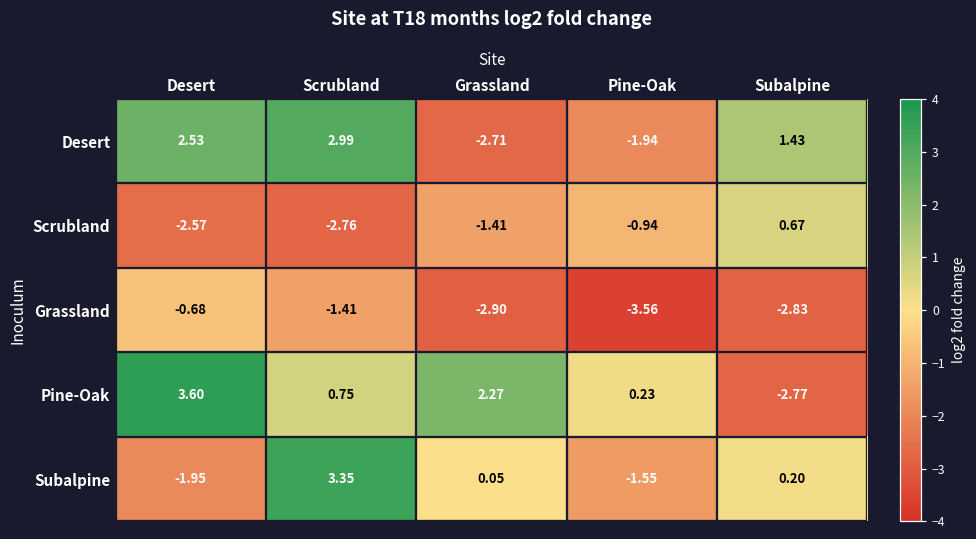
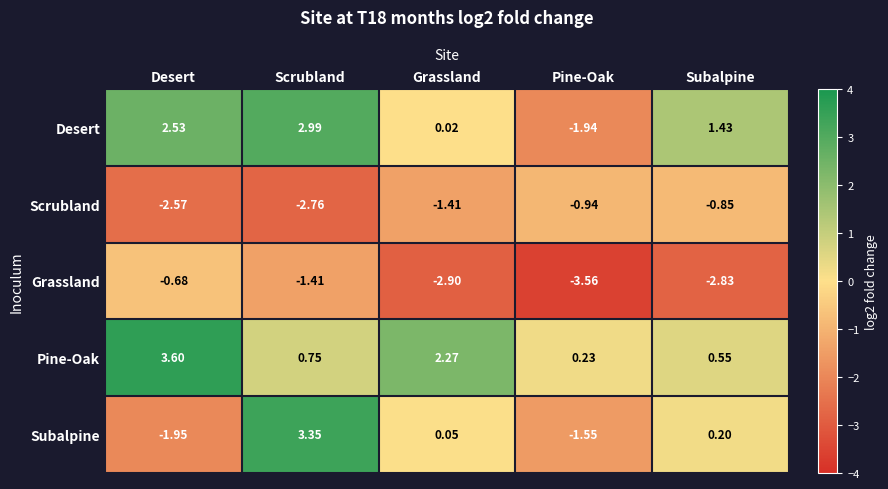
  {
    "Desert": {
      "Desert": 2.53,
      "Scrubland": 2.99,
-     "Grassland": -2.71,
+     "Grassland": 0.02,
      "Pine-Oak": -1.94,
      "Subalpine": 1.43
    },
    "Scrubland": {
      "Desert": -2.57,
      "Scrubland": -2.76,
      "Grassland": -1.41,
      "Pine-Oak": -0.94,
-     "Subalpine": 0.67
+     "Subalpine": -0.85
    },
    "Grassland": {
      "Desert": -0.68,
      "Scrubland": -1.41,
      "Grassland": -2.90,
      "Pine-Oak": -3.56,
      "Subalpine": -2.83
    },
    "Pine-Oak": {
      "Desert": 3.60,
      "Scrubland": 0.75,
      "Grassland": 2.27,
      "Pine-Oak": 0.23,
-     "Subalpine": -2.77
+     "Subalpine": 0.55
    },
    "Subalpine": {
      "Desert": -1.95,
      "Scrubland": 3.35,
      "Grassland": 0.05,
      "Pine-Oak": -1.55,
      "Subalpine": 0.20
    }
  }
